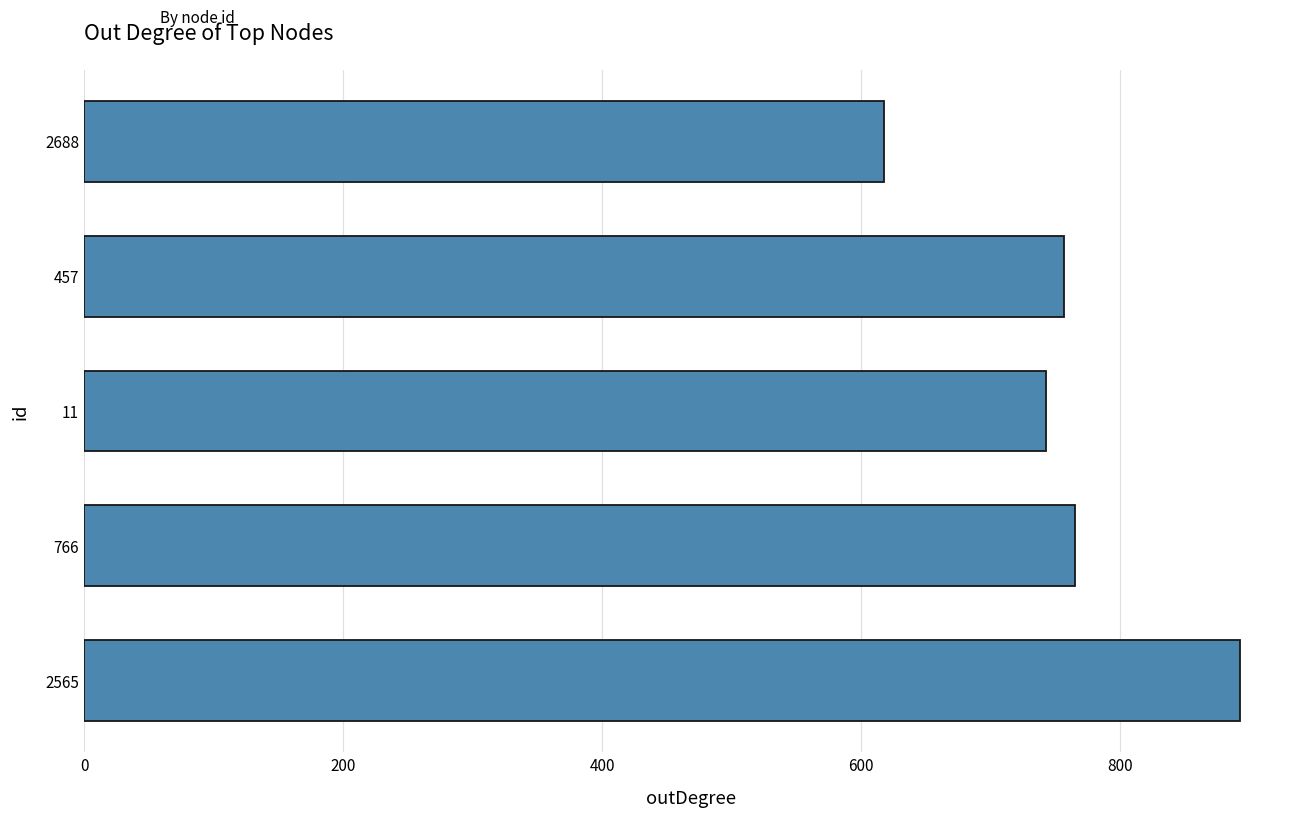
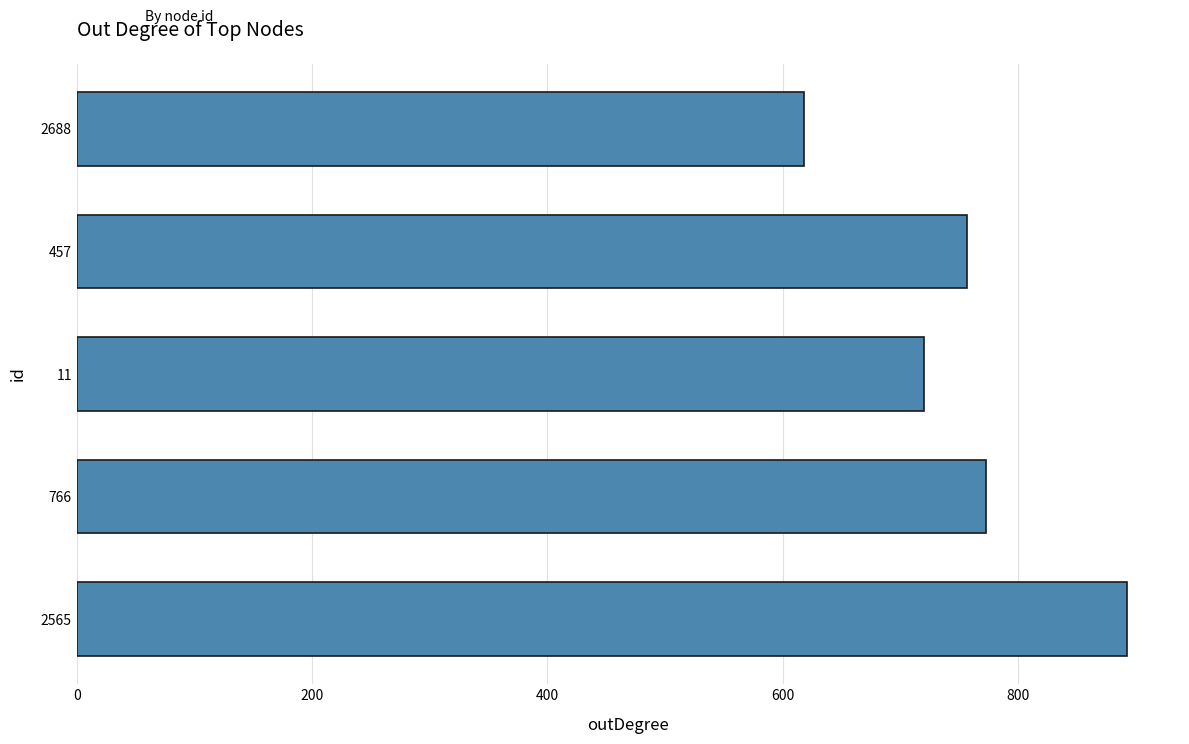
  {
    "2688": 618,
    "457": 757,
-   "11": 743,
-   "766": 765,
+   "11": 720,
+   "766": 773,
    "2565": 893
  }
